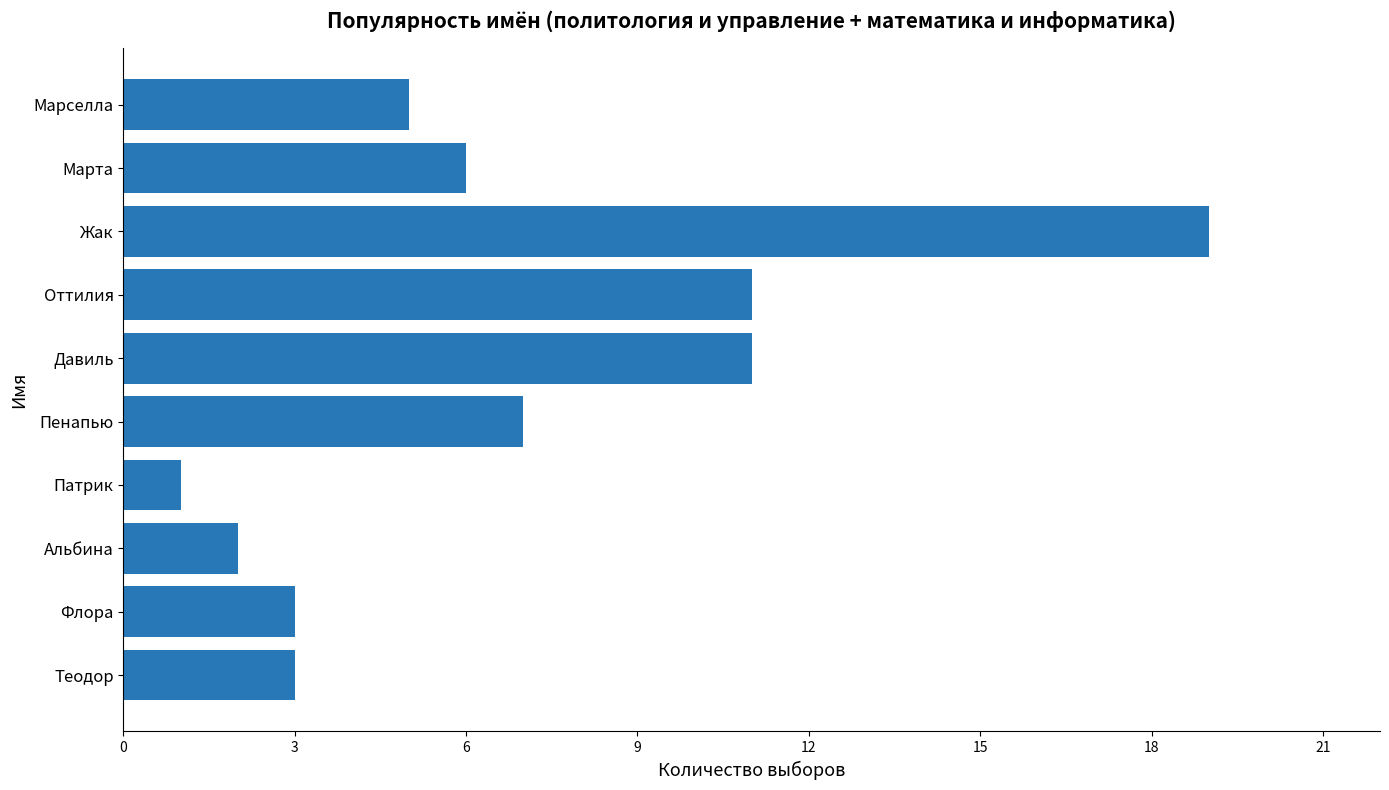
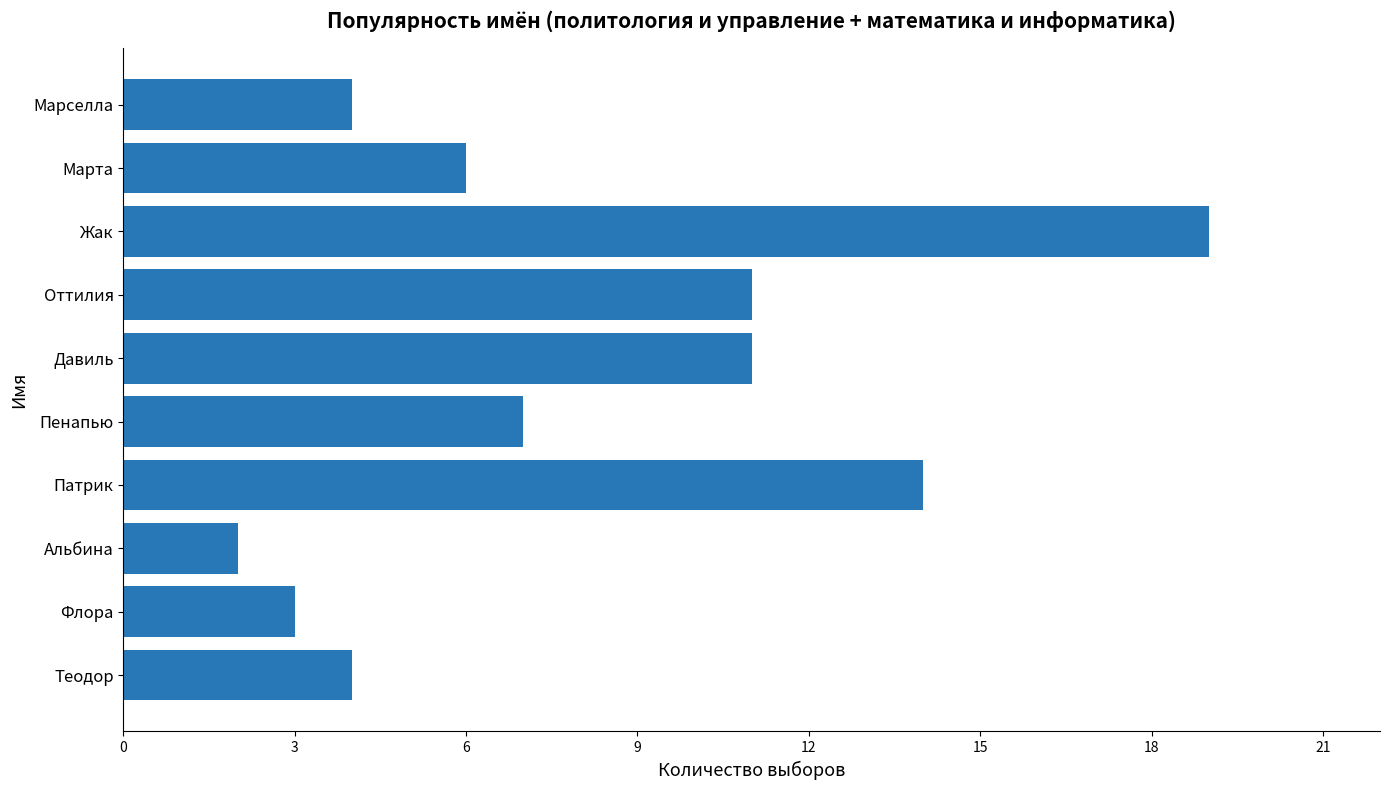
  {
-   "Марселла": 5,
+   "Марселла": 4,
    "Марта": 6,
    "Жак": 19,
    "Оттилия": 11,
    "Давиль": 11,
    "Пенапью": 7,
-   "Патрик": 1,
+   "Патрик": 14,
    "Альбина": 2,
    "Флора": 3,
-   "Теодор": 3
+   "Теодор": 4
  }
